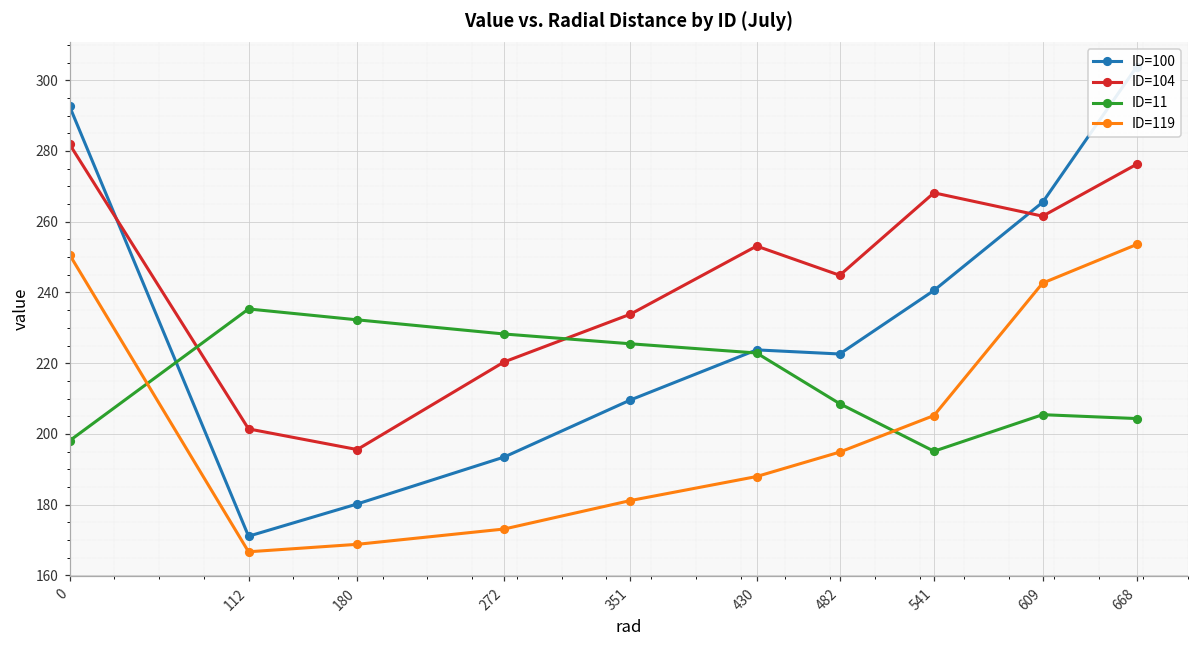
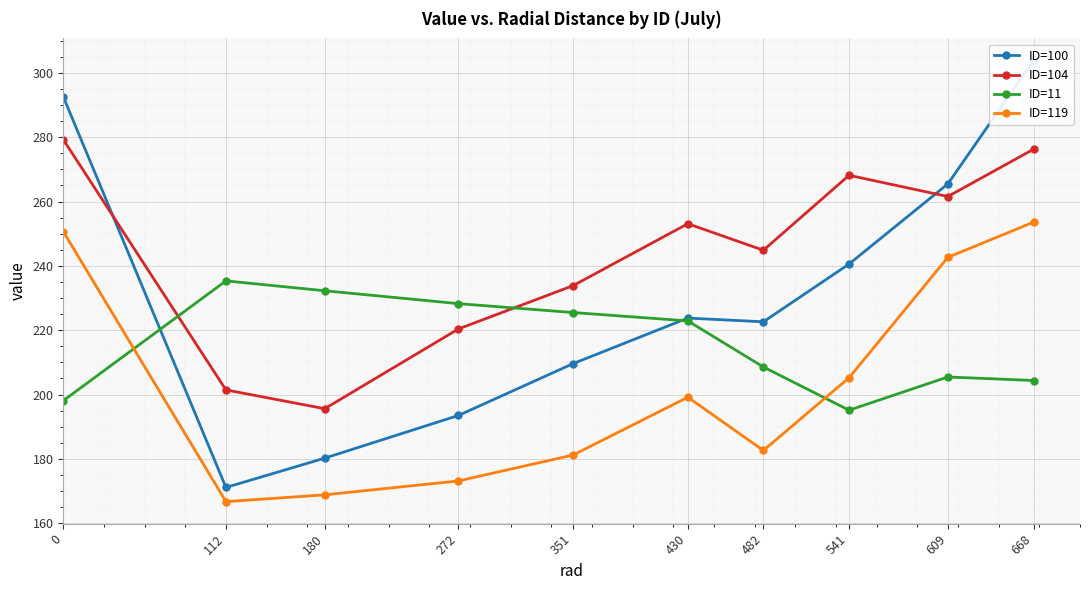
  {
    "ID=100": {
      "0": 293,
      "112": 171,
      "180": 180,
      "272": 193,
      "351": 210,
      "430": 224,
      "482": 223,
      "541": 241,
      "609": 265
    },
    "ID=104": {
-     "0": 282,
+     "0": 279,
      "112": 201,
      "180": 196,
      "272": 220,
      "351": 234,
      "430": 253,
      "482": 245,
      "541": 268,
      "609": 262,
      "668": 276
    },
    "ID=11": {
      "0": 198,
      "112": 235,
      "180": 232,
      "272": 228,
      "351": 225,
      "430": 223,
      "482": 209,
      "541": 195,
      "609": 205,
      "668": 204
    },
    "ID=119": {
      "0": 251,
      "112": 167,
      "180": 169,
      "272": 173,
      "351": 181,
-     "430": 188,
-     "482": 195,
+     "430": 199,
+     "482": 183,
      "541": 205,
      "609": 243,
      "668": 254
    }
  }
